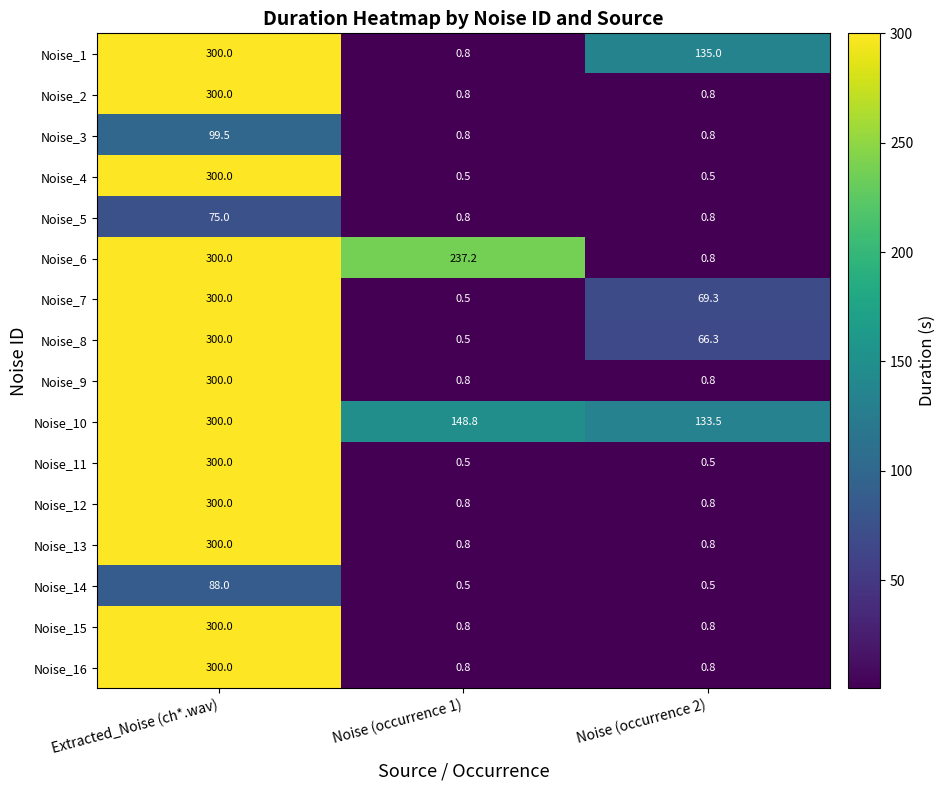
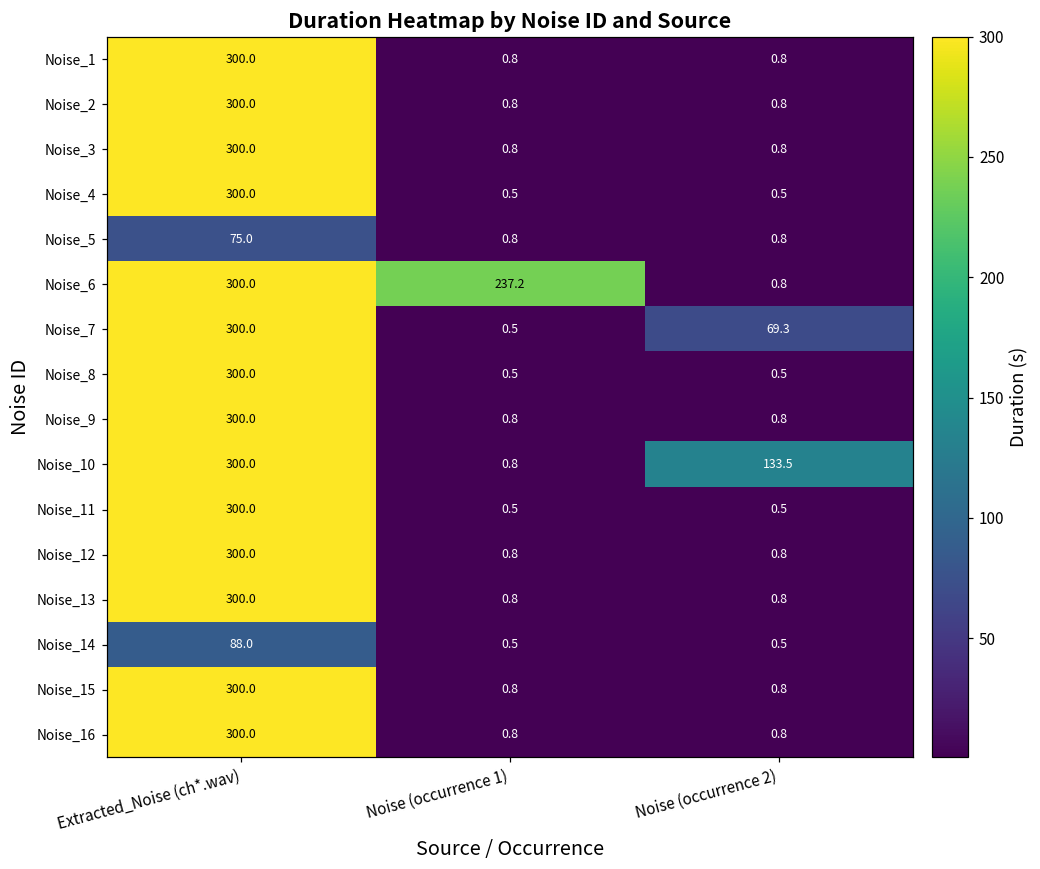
  {
    "Noise_1": {
      "Extracted_Noise (ch*.wav)": 300.0,
      "Noise (occurrence 1)": 0.8,
-     "Noise (occurrence 2)": 135.0
+     "Noise (occurrence 2)": 0.8
    },
    "Noise_2": {
      "Extracted_Noise (ch*.wav)": 300.0,
      "Noise (occurrence 1)": 0.8,
      "Noise (occurrence 2)": 0.8
    },
    "Noise_3": {
-     "Extracted_Noise (ch*.wav)": 99.5,
+     "Extracted_Noise (ch*.wav)": 300.0,
      "Noise (occurrence 1)": 0.8,
      "Noise (occurrence 2)": 0.8
    },
    "Noise_4": {
      "Extracted_Noise (ch*.wav)": 300.0,
      "Noise (occurrence 1)": 0.5,
      "Noise (occurrence 2)": 0.5
    },
    "Noise_5": {
      "Extracted_Noise (ch*.wav)": 75.0,
      "Noise (occurrence 1)": 0.8,
      "Noise (occurrence 2)": 0.8
    },
    "Noise_6": {
      "Extracted_Noise (ch*.wav)": 300.0,
      "Noise (occurrence 1)": 237.2,
      "Noise (occurrence 2)": 0.8
    },
    "Noise_7": {
      "Extracted_Noise (ch*.wav)": 300.0,
      "Noise (occurrence 1)": 0.5,
      "Noise (occurrence 2)": 69.3
    },
    "Noise_8": {
      "Extracted_Noise (ch*.wav)": 300.0,
      "Noise (occurrence 1)": 0.5,
-     "Noise (occurrence 2)": 66.3
+     "Noise (occurrence 2)": 0.5
    },
    "Noise_9": {
      "Extracted_Noise (ch*.wav)": 300.0,
      "Noise (occurrence 1)": 0.8,
      "Noise (occurrence 2)": 0.8
    },
    "Noise_10": {
      "Extracted_Noise (ch*.wav)": 300.0,
-     "Noise (occurrence 1)": 148.8,
+     "Noise (occurrence 1)": 0.8,
      "Noise (occurrence 2)": 133.5
    },
    "Noise_11": {
      "Extracted_Noise (ch*.wav)": 300.0,
      "Noise (occurrence 1)": 0.5,
      "Noise (occurrence 2)": 0.5
    },
    "Noise_12": {
      "Extracted_Noise (ch*.wav)": 300.0,
      "Noise (occurrence 1)": 0.8,
      "Noise (occurrence 2)": 0.8
    },
    "Noise_13": {
      "Extracted_Noise (ch*.wav)": 300.0,
      "Noise (occurrence 1)": 0.8,
      "Noise (occurrence 2)": 0.8
    },
    "Noise_14": {
      "Extracted_Noise (ch*.wav)": 88.0,
      "Noise (occurrence 1)": 0.5,
      "Noise (occurrence 2)": 0.5
    },
    "Noise_15": {
      "Extracted_Noise (ch*.wav)": 300.0,
      "Noise (occurrence 1)": 0.8,
      "Noise (occurrence 2)": 0.8
    },
    "Noise_16": {
      "Extracted_Noise (ch*.wav)": 300.0,
      "Noise (occurrence 1)": 0.8,
      "Noise (occurrence 2)": 0.8
    }
  }
